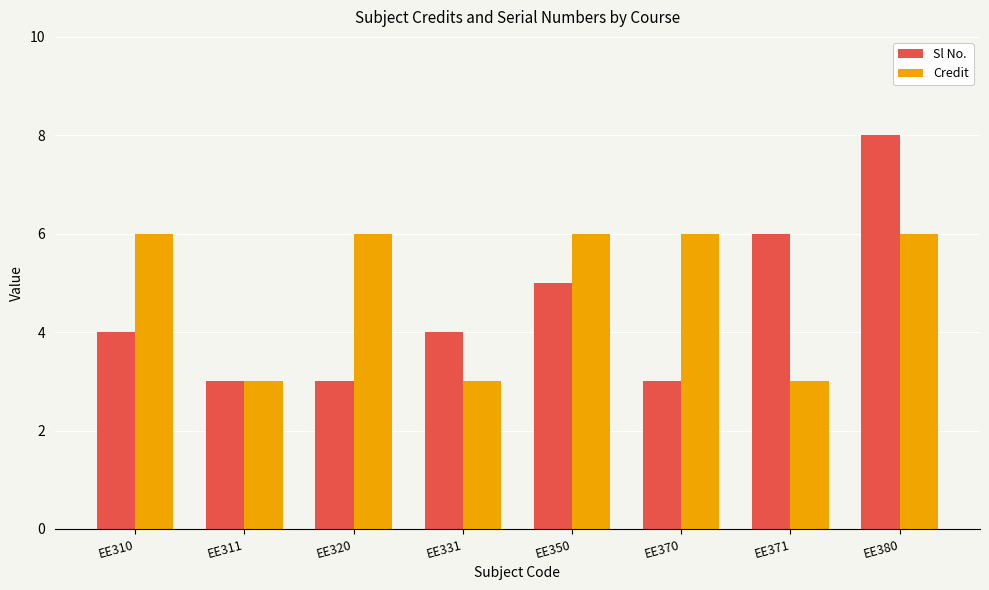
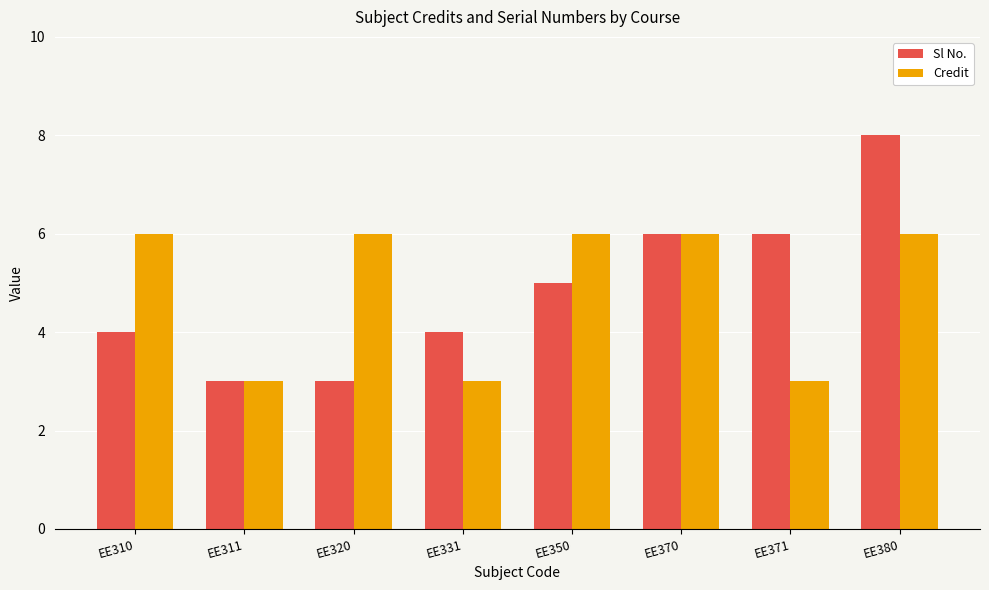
  {
    "Sl No.": {
      "EE310": 4,
      "EE311": 3,
      "EE320": 3,
      "EE331": 4,
      "EE350": 5,
-     "EE370": 3,
+     "EE370": 6,
      "EE371": 6,
      "EE380": 8
    },
    "Credit": {
      "EE310": 6,
      "EE311": 3,
      "EE320": 6,
      "EE331": 3,
      "EE350": 6,
      "EE370": 6,
      "EE371": 3,
      "EE380": 6
    }
  }
